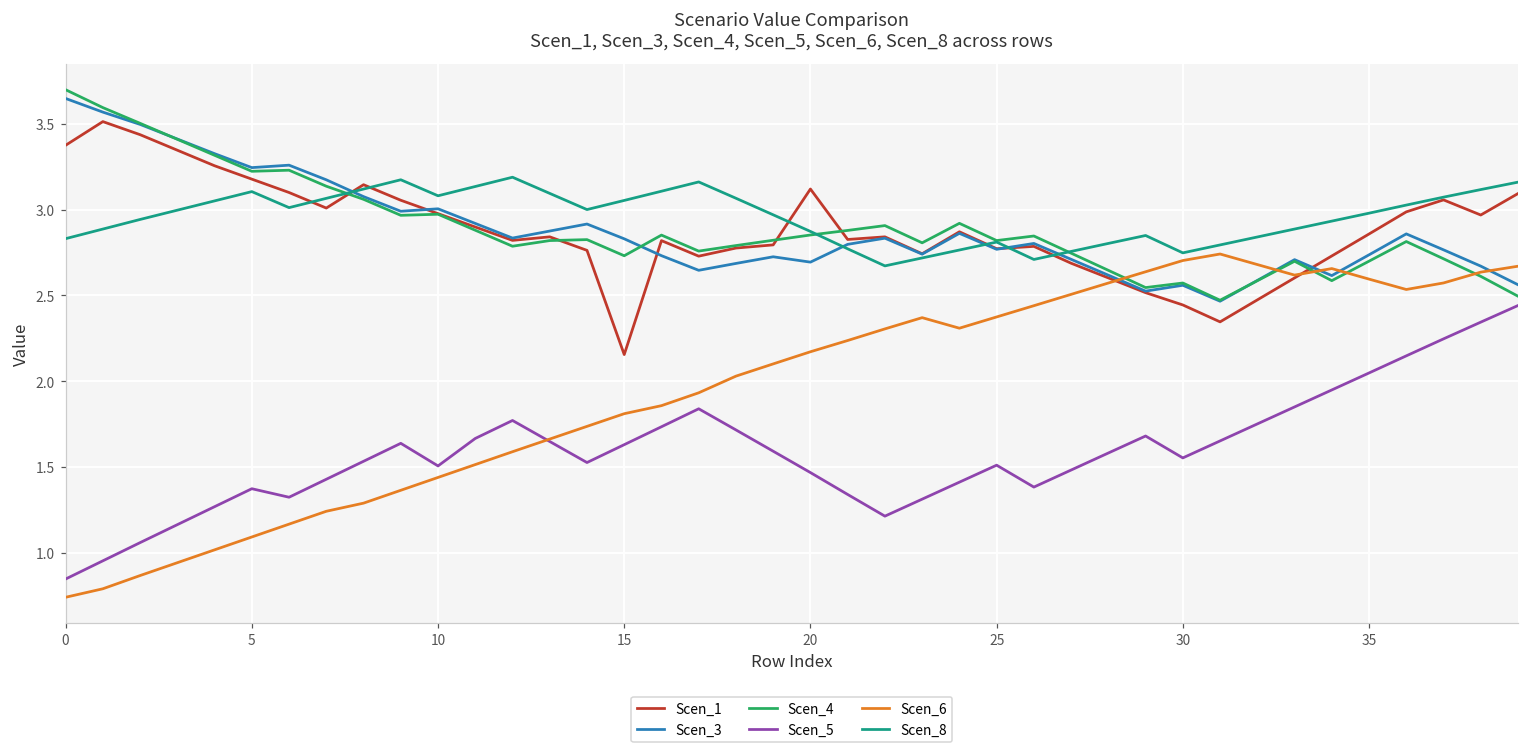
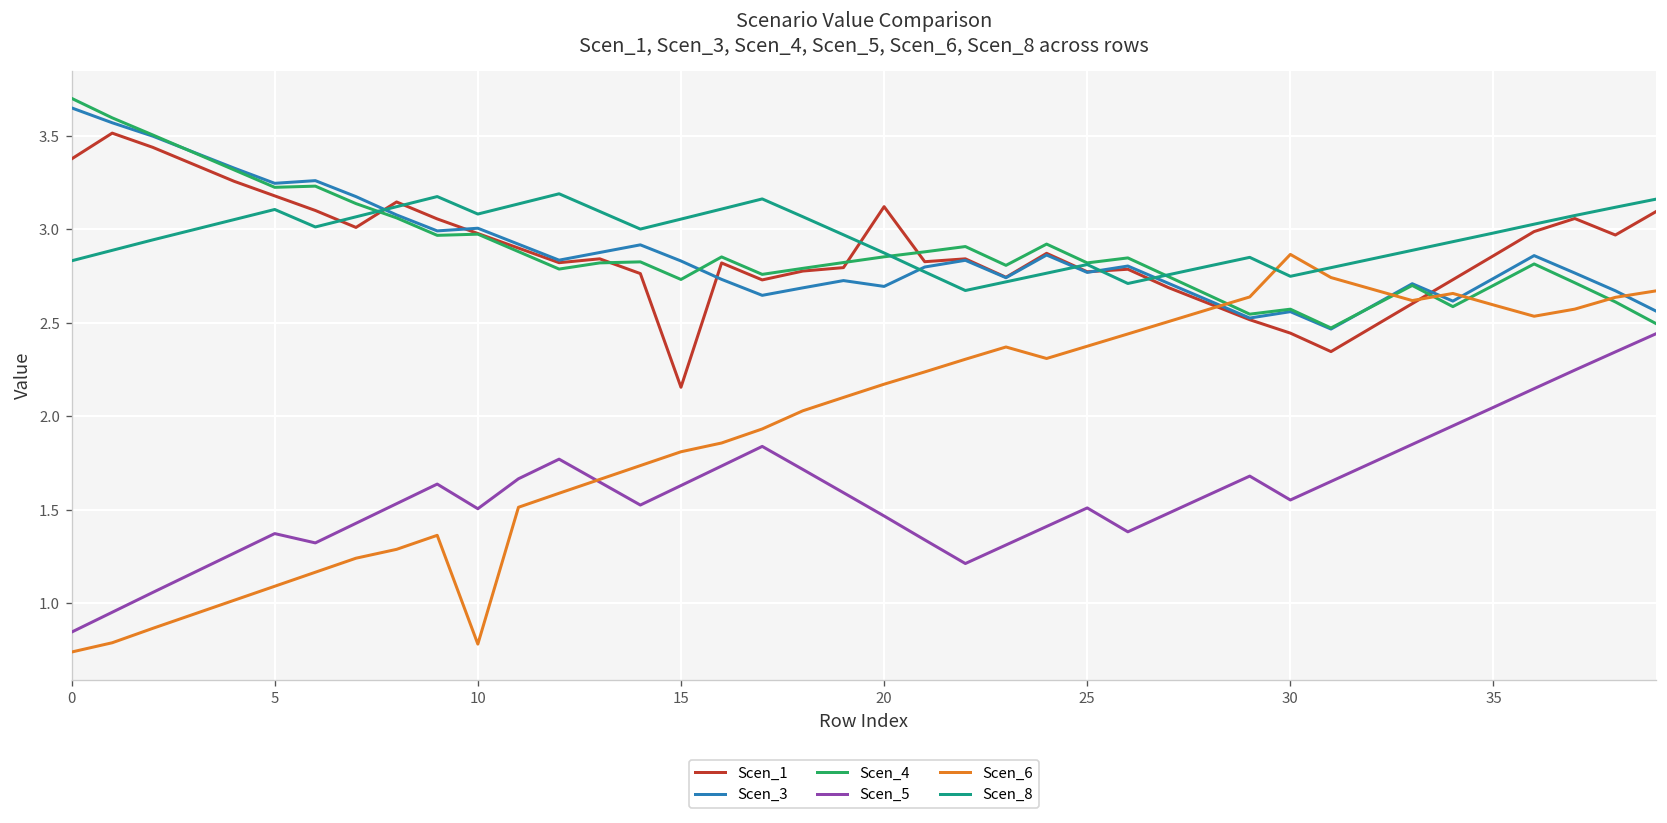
  {
    "Scen_1": {
      "0": 3.38,
      "5": 3.18,
      "15": 2.16,
      "20": 3.12,
      "30": 2.44,
      "35": 2.86
    },
    "Scen_3": {
      "0": 3.65,
      "5": 3.25,
      "10": 3.01,
      "15": 2.83,
      "20": 2.69,
      "35": 2.74
    },
    "Scen_5": {
      "0": 0.85,
      "5": 1.37,
      "10": 1.51,
      "15": 1.63,
      "20": 1.47,
      "25": 1.51,
      "30": 1.55,
      "35": 2.05
    },
    "Scen_6": {
      "0": 0.74,
      "5": 1.09,
-     "10": 1.44,
+     "10": 0.78,
      "15": 1.81,
      "20": 2.17,
      "25": 2.37,
-     "30": 2.70,
+     "30": 2.87,
      "35": 2.60
    }
  }
